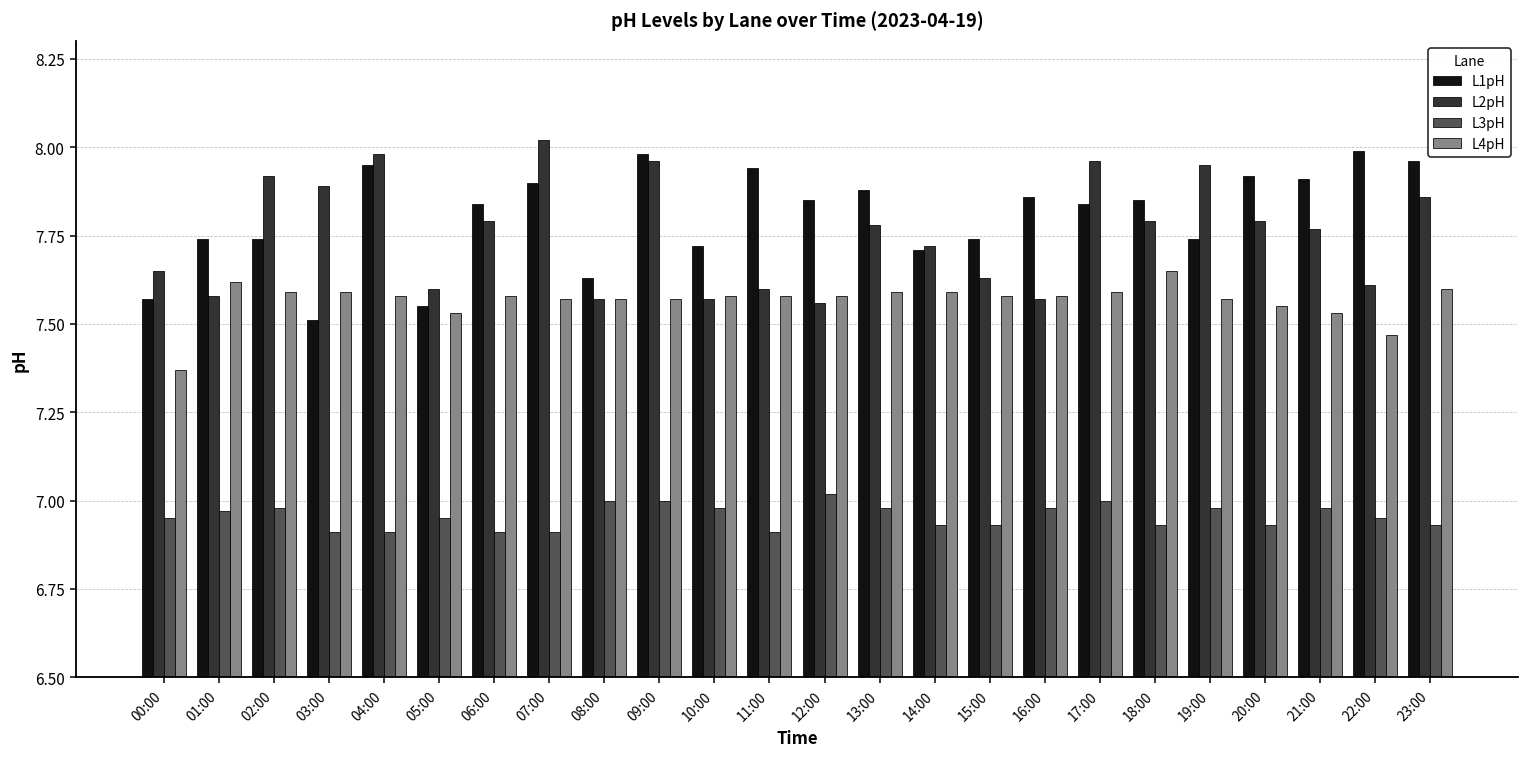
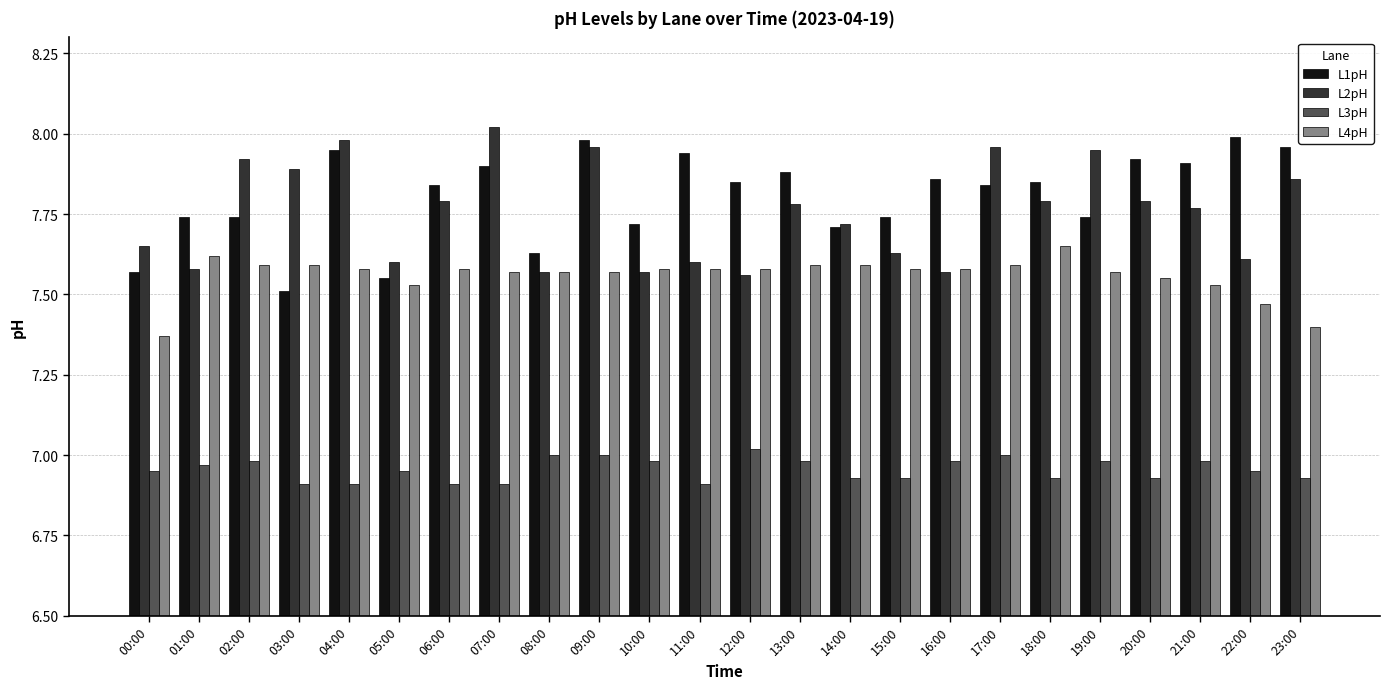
  {
    "L4pH": {
      "00:00": 7.37,
      "01:00": 7.62,
      "02:00": 7.59,
      "03:00": 7.59,
      "04:00": 7.58,
      "05:00": 7.53,
      "06:00": 7.58,
      "07:00": 7.57,
      "08:00": 7.57,
      "09:00": 7.57,
      "10:00": 7.58,
      "11:00": 7.58,
      "12:00": 7.58,
      "13:00": 7.59,
      "14:00": 7.59,
      "15:00": 7.58,
      "16:00": 7.58,
      "17:00": 7.59,
      "18:00": 7.65,
      "19:00": 7.57,
      "20:00": 7.55,
      "21:00": 7.53,
      "22:00": 7.47,
-     "23:00": 7.6
+     "23:00": 7.4
    }
  }
